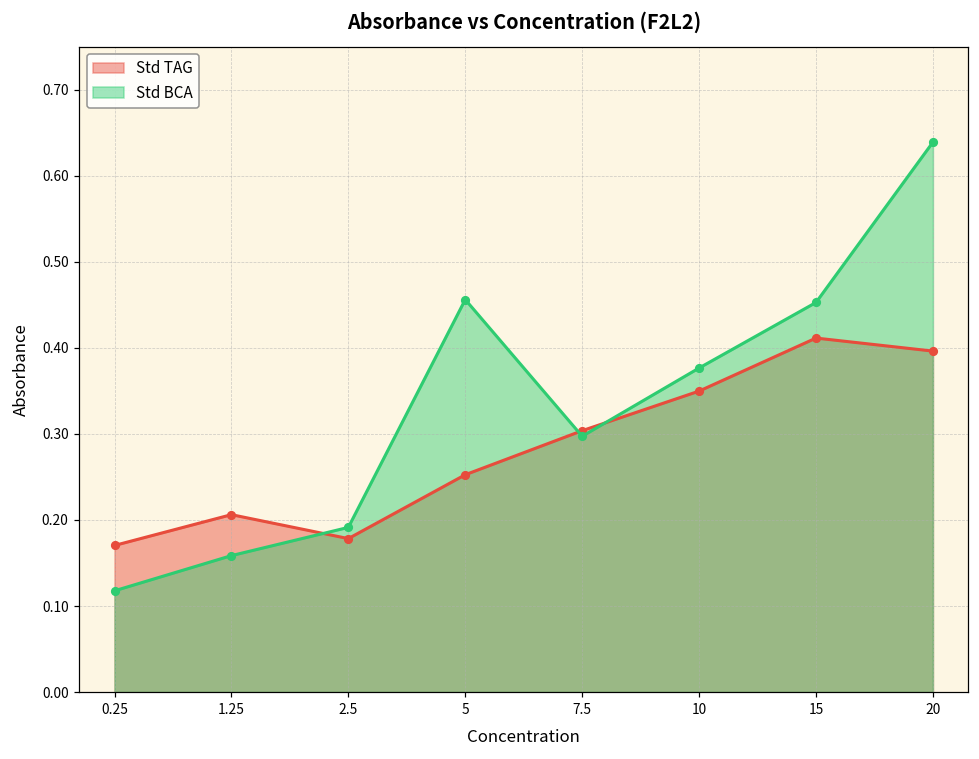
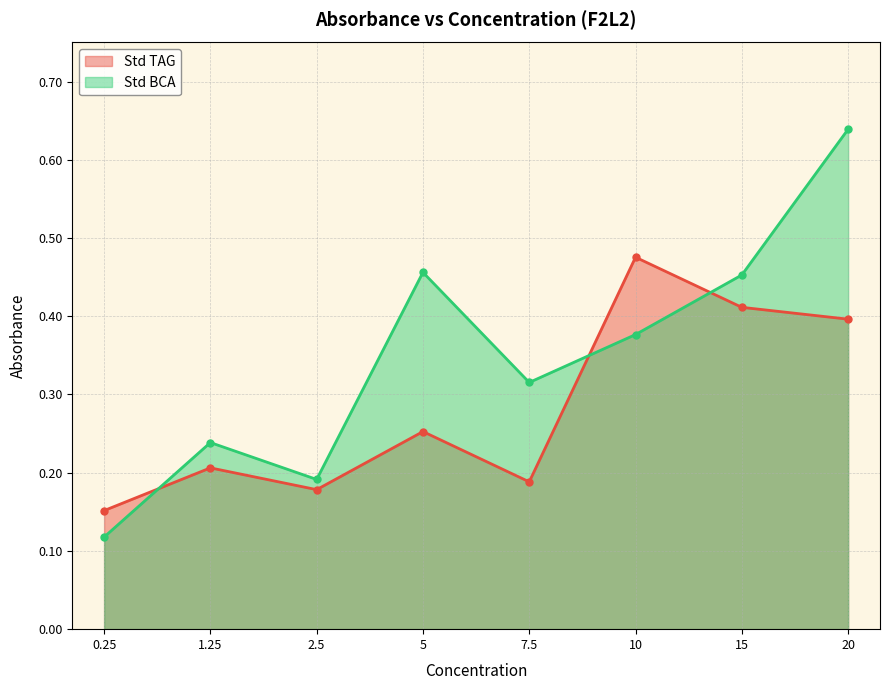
  {
    "Std TAG": {
-     "0.25": 0.17,
+     "0.25": 0.15,
      "1.25": 0.21,
      "2.5": 0.18,
      "5": 0.25,
-     "7.5": 0.30,
-     "10": 0.35,
+     "7.5": 0.19,
+     "10": 0.48,
      "15": 0.41,
      "20": 0.40
    },
    "Std BCA": {
      "0.25": 0.12,
-     "1.25": 0.16,
+     "1.25": 0.24,
      "2.5": 0.19,
      "5": 0.46,
-     "7.5": 0.30,
+     "7.5": 0.32,
      "10": 0.38,
      "15": 0.45,
      "20": 0.64
    }
  }
